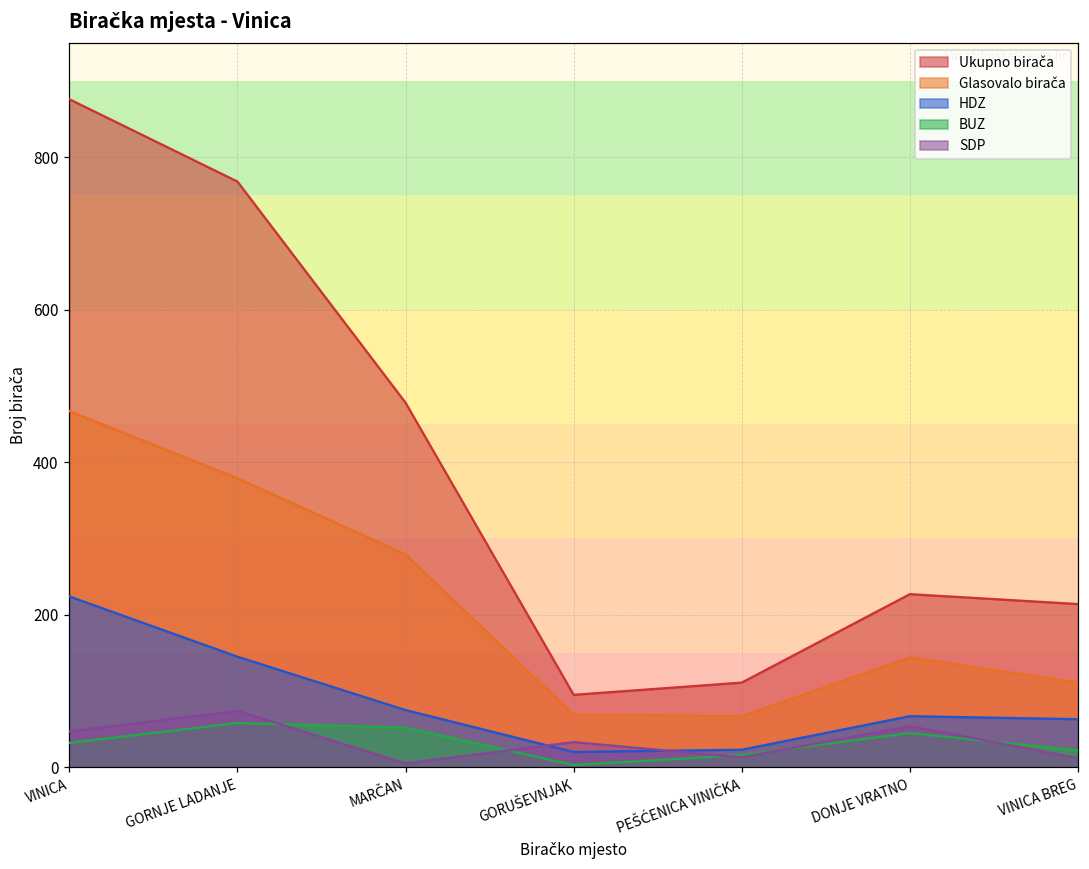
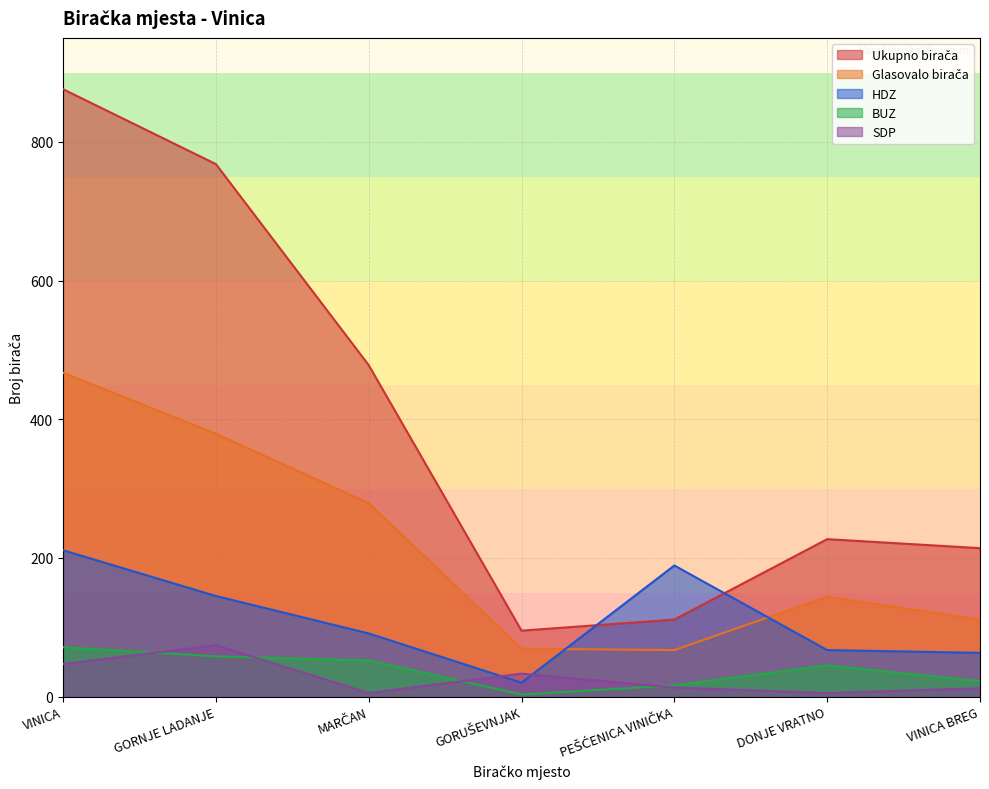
  {
    "HDZ": {
-     "VINICA": 220,
+     "VINICA": 210,
      "GORNJE LADANJE": 150,
-     "MARČAN": 80,
+     "MARČAN": 90,
      "GORUŠEVNJAK": 20,
-     "PEŠĆENICA VINIČKA": 20,
+     "PEŠĆENICA VINIČKA": 190,
      "DONJE VRATNO": 70,
      "VINICA BREG": 60
    },
    "BUZ": {
-     "VINICA": 30,
+     "VINICA": 70,
      "GORNJE LADANJE": 60,
      "MARČAN": 50,
      "GORUŠEVNJAK": 0,
      "DONJE VRATNO": 50,
      "VINICA BREG": 20
    },
    "SDP": {
      "VINICA": 50,
      "GORNJE LADANJE": 70,
      "MARČAN": 10,
      "GORUŠEVNJAK": 30,
-     "DONJE VRATNO": 50,
+     "DONJE VRATNO": 10,
      "VINICA BREG": 10
    }
  }
